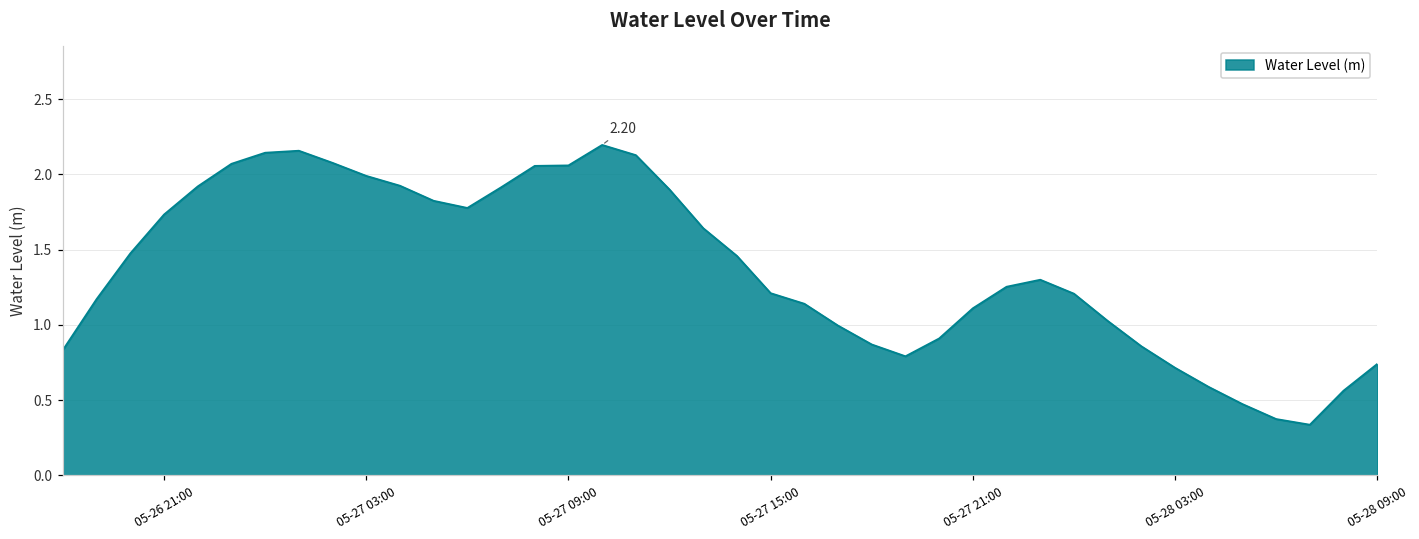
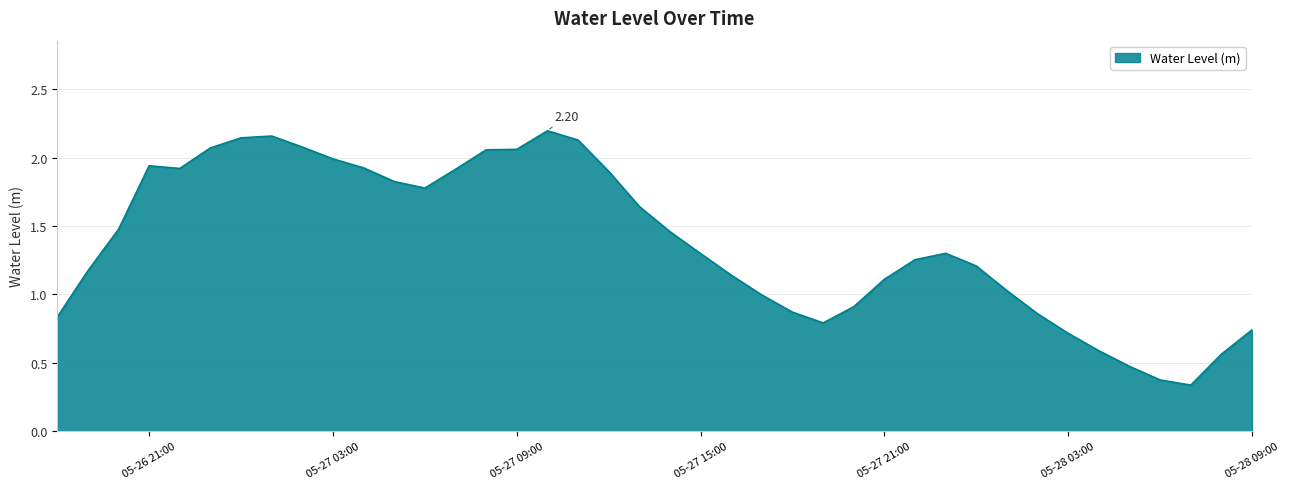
  {
-   "05-26 21:00": 1.73,
+   "05-26 21:00": 1.94,
    "05-27 03:00": 1.99,
    "05-27 09:00": 2.06,
-   "05-27 15:00": 1.21,
+   "05-27 15:00": 1.30,
    "05-27 21:00": 1.11,
    "05-28 03:00": 0.72,
    "05-28 09:00": 0.74
  }
